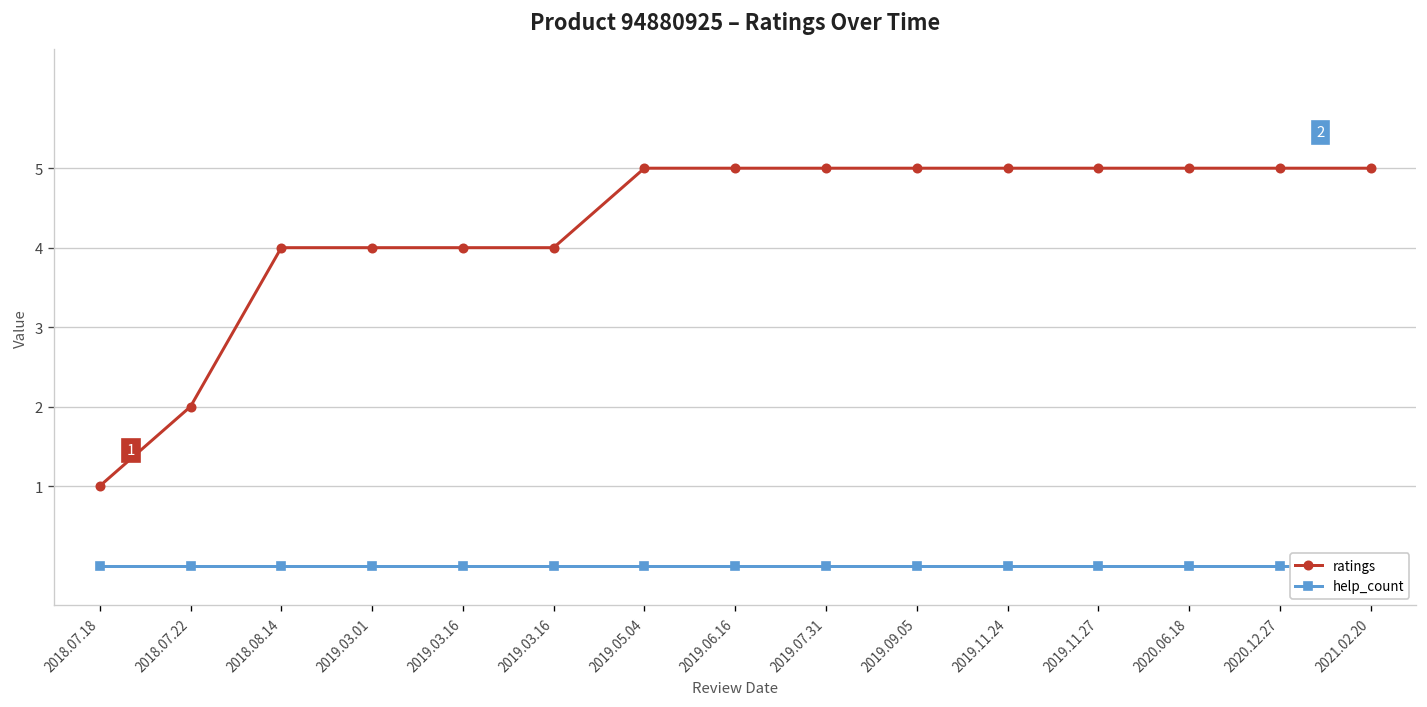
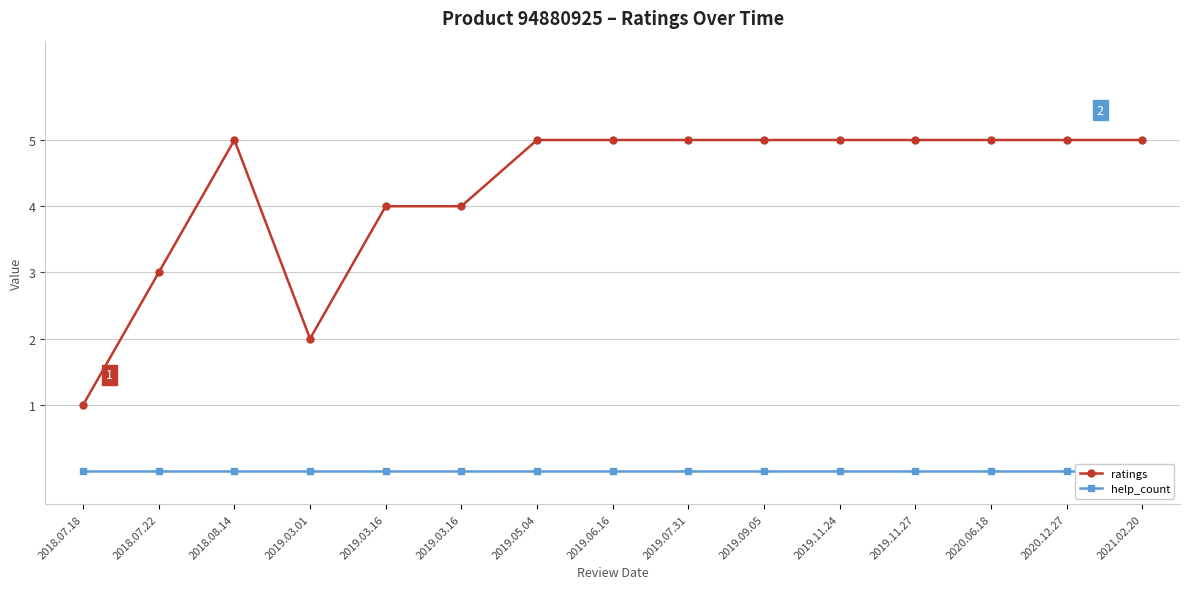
  {
    "ratings": {
-     "2018.07.22": 2,
-     "2018.08.14": 4,
-     "2019.03.01": 4,
+     "2018.07.22": 3,
+     "2018.08.14": 5,
+     "2019.03.01": 2,
      "2019.05.04": 5,
      "2019.06.16": 5,
      "2019.07.31": 5,
      "2019.09.05": 5,
      "2019.11.24": 5,
      "2019.11.27": 5,
      "2020.06.18": 5,
      "2020.12.27": 5,
      "2021.02.20": 5
    },
    "help_count": {
      "2018.07.18": 0,
      "2018.07.22": 0,
      "2018.08.14": 0,
      "2019.03.01": 0,
      "2019.05.04": 0,
      "2019.06.16": 0,
      "2019.07.31": 0,
      "2019.09.05": 0,
      "2019.11.24": 0,
      "2019.11.27": 0,
      "2020.06.18": 0,
      "2020.12.27": 0
    }
  }
